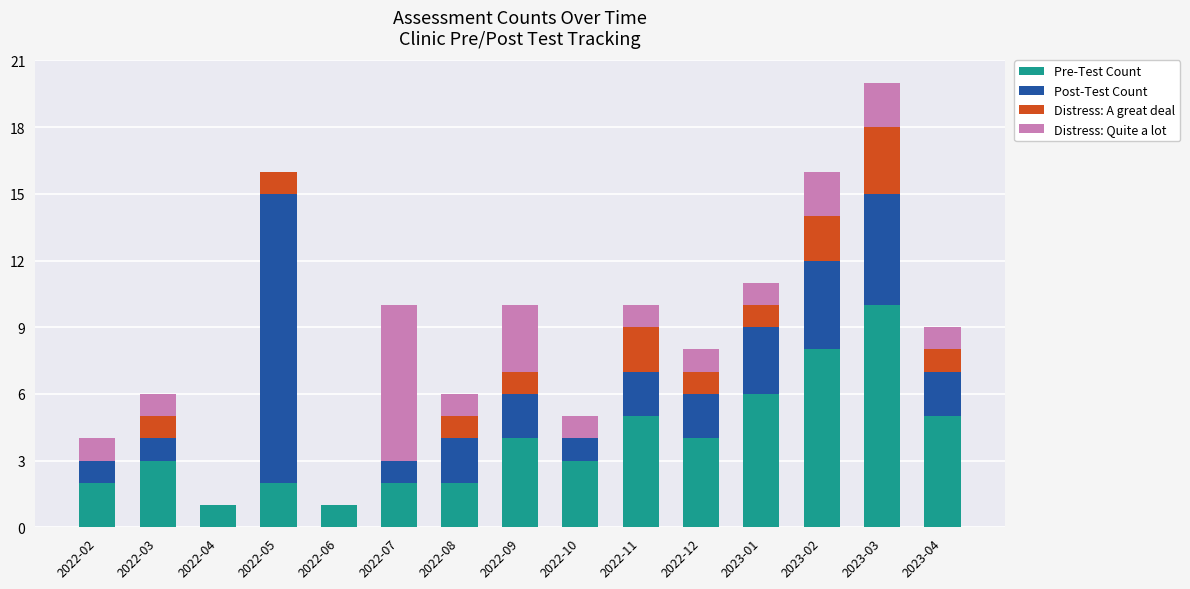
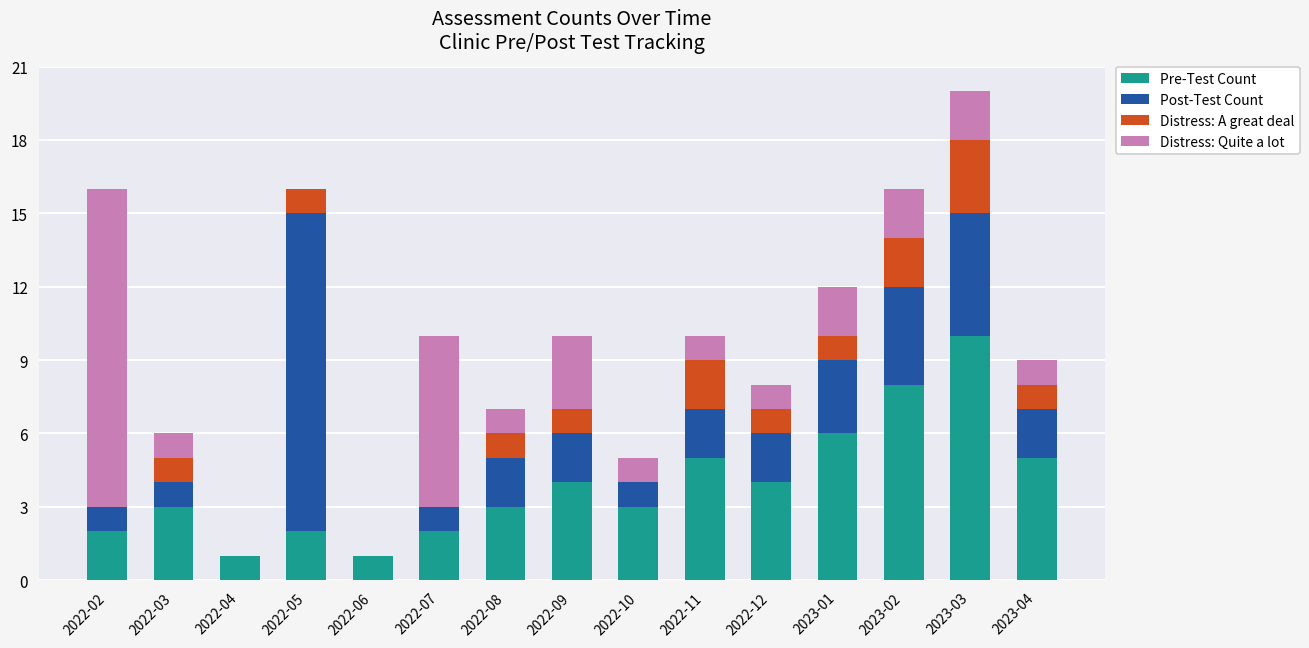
  {
    "Pre-Test Count": {
      "2022-02": 2,
      "2022-03": 3,
      "2022-04": 1,
      "2022-05": 2,
      "2022-06": 1,
      "2022-07": 2,
-     "2022-08": 2,
+     "2022-08": 3,
      "2022-09": 4,
      "2022-10": 3,
      "2022-11": 5,
      "2022-12": 4,
      "2023-01": 6,
      "2023-02": 8,
      "2023-03": 10,
      "2023-04": 5
    },
    "Post-Test Count": {
      "2022-02": 1,
      "2022-03": 1,
      "2022-04": 0,
      "2022-05": 13,
      "2022-06": 0,
      "2022-07": 1,
      "2022-08": 2,
      "2022-09": 2,
      "2022-10": 1,
      "2022-11": 2,
      "2022-12": 2,
      "2023-01": 3,
      "2023-02": 4,
      "2023-03": 5,
      "2023-04": 2
    },
    "Distress: A great deal": {
      "2022-02": 0,
      "2022-03": 1,
      "2022-04": 0,
      "2022-05": 1,
      "2022-06": 0,
      "2022-07": 0,
      "2022-08": 1,
      "2022-09": 1,
      "2022-10": 0,
      "2022-11": 2,
      "2022-12": 1,
      "2023-01": 1,
      "2023-02": 2,
      "2023-03": 3,
      "2023-04": 1
    },
    "Distress: Quite a lot": {
-     "2022-02": 1,
+     "2022-02": 13,
      "2022-03": 1,
      "2022-04": 0,
      "2022-05": 0,
      "2022-06": 0,
      "2022-07": 7,
      "2022-08": 1,
      "2022-09": 3,
      "2022-10": 1,
      "2022-11": 1,
      "2022-12": 1,
-     "2023-01": 1,
+     "2023-01": 2,
      "2023-02": 2,
      "2023-03": 2,
      "2023-04": 1
    }
  }
